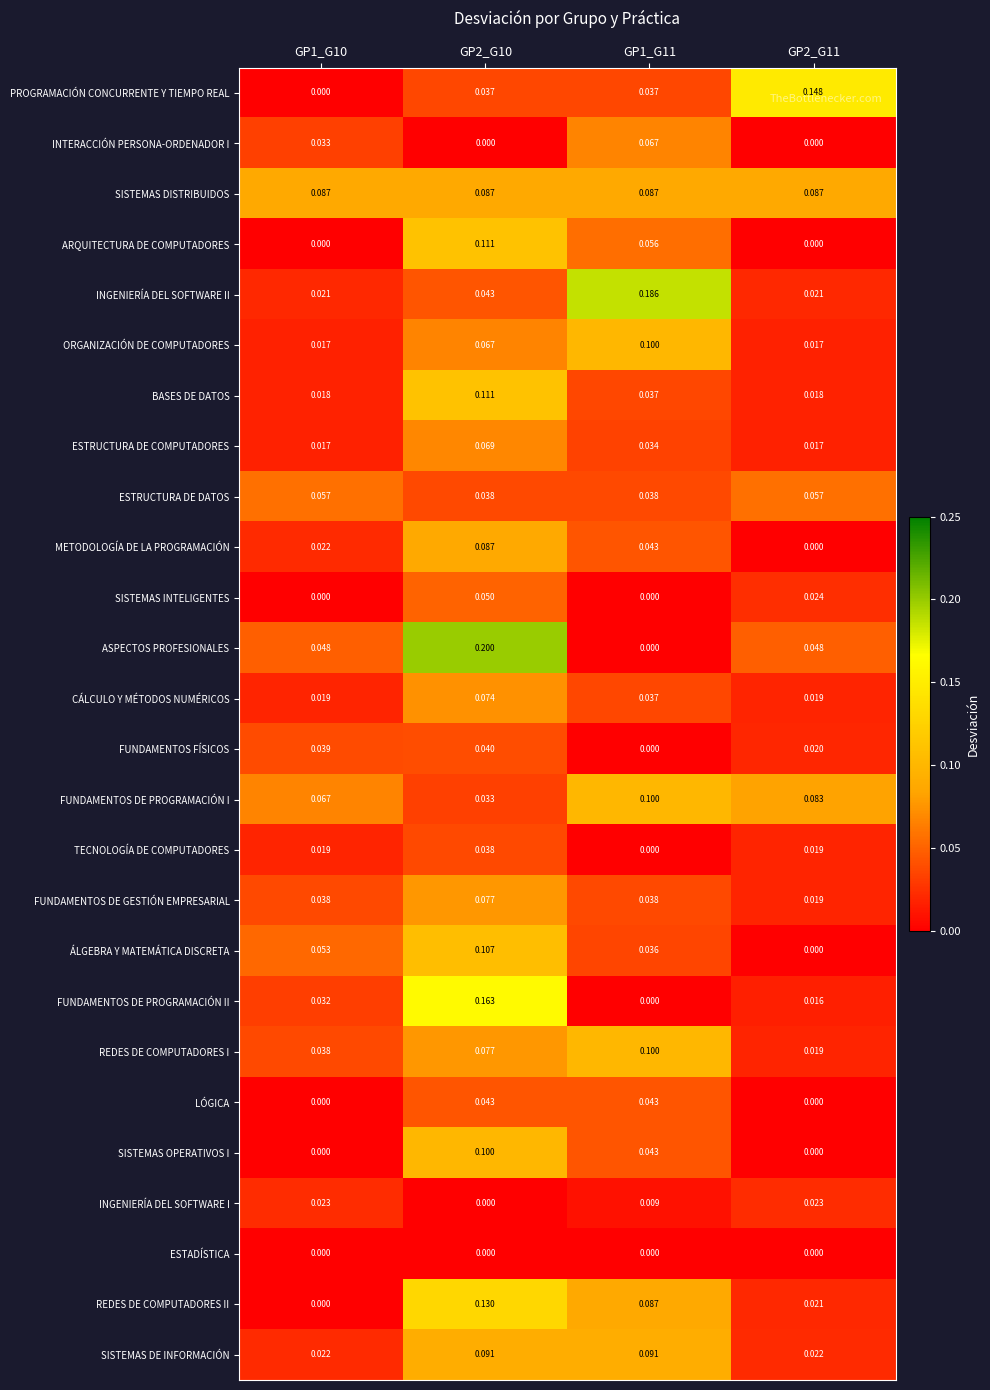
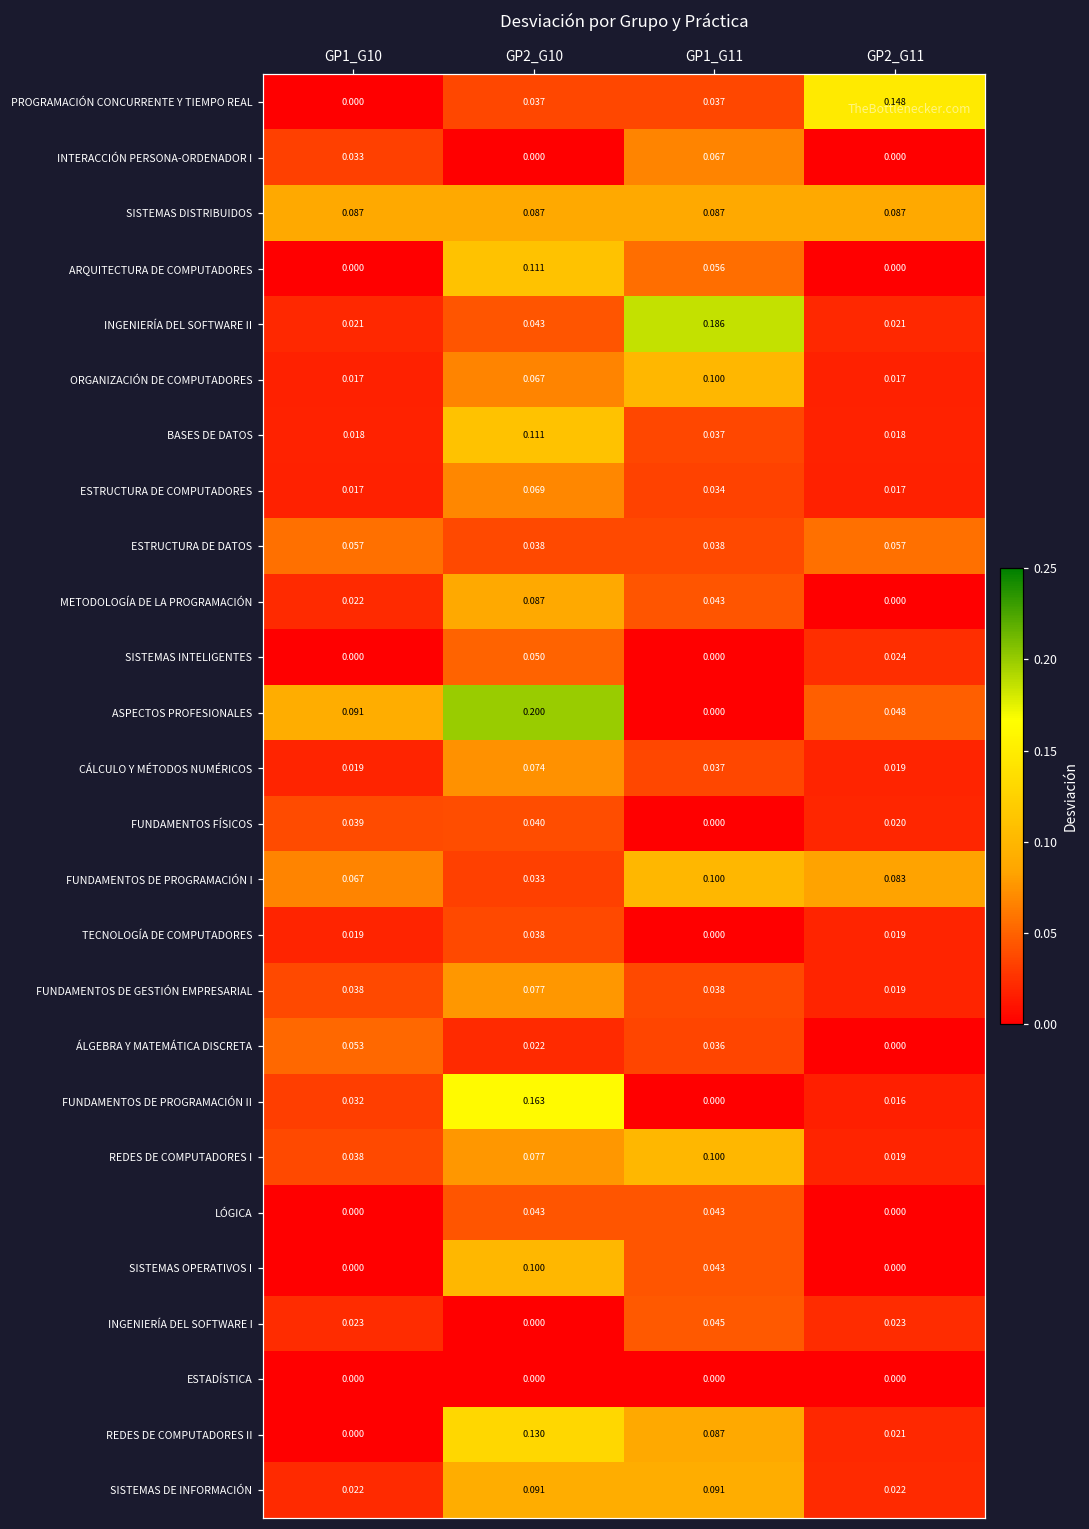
  {
    "PROGRAMACIÓN CONCURRENTE Y TIEMPO REAL": {
      "GP1_G10": 0.000,
      "GP2_G10": 0.037,
      "GP1_G11": 0.037
    },
    "INTERACCIÓN PERSONA-ORDENADOR I": {
      "GP1_G10": 0.033,
      "GP2_G10": 0.000,
      "GP1_G11": 0.067,
      "GP2_G11": 0.000
    },
    "SISTEMAS DISTRIBUIDOS": {
      "GP1_G10": 0.087,
      "GP2_G10": 0.087,
      "GP1_G11": 0.087,
      "GP2_G11": 0.087
    },
    "ARQUITECTURA DE COMPUTADORES": {
      "GP1_G10": 0.000,
      "GP2_G10": 0.111,
      "GP1_G11": 0.056,
      "GP2_G11": 0.000
    },
    "INGENIERÍA DEL SOFTWARE II": {
      "GP1_G10": 0.021,
      "GP2_G10": 0.043,
      "GP1_G11": 0.186,
      "GP2_G11": 0.021
    },
    "ORGANIZACIÓN DE COMPUTADORES": {
      "GP1_G10": 0.017,
      "GP2_G10": 0.067,
      "GP1_G11": 0.100,
      "GP2_G11": 0.017
    },
    "BASES DE DATOS": {
      "GP1_G10": 0.018,
      "GP2_G10": 0.111,
      "GP1_G11": 0.037,
      "GP2_G11": 0.018
    },
    "ESTRUCTURA DE COMPUTADORES": {
      "GP1_G10": 0.017,
      "GP2_G10": 0.069,
      "GP1_G11": 0.034,
      "GP2_G11": 0.017
    },
    "ESTRUCTURA DE DATOS": {
      "GP1_G10": 0.057,
      "GP2_G10": 0.038,
      "GP1_G11": 0.038,
      "GP2_G11": 0.057
    },
    "METODOLOGÍA DE LA PROGRAMACIÓN": {
      "GP1_G10": 0.022,
      "GP2_G10": 0.087,
      "GP1_G11": 0.043,
      "GP2_G11": 0.000
    },
    "SISTEMAS INTELIGENTES": {
      "GP1_G10": 0.000,
      "GP2_G10": 0.050,
      "GP1_G11": 0.000,
      "GP2_G11": 0.024
    },
    "ASPECTOS PROFESIONALES": {
-     "GP1_G10": 0.048,
+     "GP1_G10": 0.091,
      "GP2_G10": 0.200,
      "GP1_G11": 0.000,
      "GP2_G11": 0.048
    },
    "CÁLCULO Y MÉTODOS NUMÉRICOS": {
      "GP1_G10": 0.019,
      "GP2_G10": 0.074,
      "GP1_G11": 0.037,
      "GP2_G11": 0.019
    },
    "FUNDAMENTOS FÍSICOS": {
      "GP1_G10": 0.039,
      "GP2_G10": 0.040,
      "GP1_G11": 0.000,
      "GP2_G11": 0.020
    },
    "FUNDAMENTOS DE PROGRAMACIÓN I": {
      "GP1_G10": 0.067,
      "GP2_G10": 0.033,
      "GP1_G11": 0.100,
      "GP2_G11": 0.083
    },
    "TECNOLOGÍA DE COMPUTADORES": {
      "GP1_G10": 0.019,
      "GP2_G10": 0.038,
      "GP1_G11": 0.000,
      "GP2_G11": 0.019
    },
    "FUNDAMENTOS DE GESTIÓN EMPRESARIAL": {
      "GP1_G10": 0.038,
      "GP2_G10": 0.077,
      "GP1_G11": 0.038,
      "GP2_G11": 0.019
    },
    "ÁLGEBRA Y MATEMÁTICA DISCRETA": {
      "GP1_G10": 0.053,
-     "GP2_G10": 0.107,
+     "GP2_G10": 0.022,
      "GP1_G11": 0.036,
      "GP2_G11": 0.000
    },
    "FUNDAMENTOS DE PROGRAMACIÓN II": {
      "GP1_G10": 0.032,
      "GP2_G10": 0.163,
      "GP1_G11": 0.000,
      "GP2_G11": 0.016
    },
    "REDES DE COMPUTADORES I": {
      "GP1_G10": 0.038,
      "GP2_G10": 0.077,
      "GP1_G11": 0.100,
      "GP2_G11": 0.019
    },
    "LÓGICA": {
      "GP1_G10": 0.000,
      "GP2_G10": 0.043,
      "GP1_G11": 0.043,
      "GP2_G11": 0.000
    },
    "SISTEMAS OPERATIVOS I": {
      "GP1_G10": 0.000,
      "GP2_G10": 0.100,
      "GP1_G11": 0.043,
      "GP2_G11": 0.000
    },
    "INGENIERÍA DEL SOFTWARE I": {
      "GP1_G10": 0.023,
      "GP2_G10": 0.000,
-     "GP1_G11": 0.009,
+     "GP1_G11": 0.045,
      "GP2_G11": 0.023
    },
    "ESTADÍSTICA": {
      "GP1_G10": 0.000,
      "GP2_G10": 0.000,
      "GP1_G11": 0.000,
      "GP2_G11": 0.000
    },
    "REDES DE COMPUTADORES II": {
      "GP1_G10": 0.000,
      "GP2_G10": 0.130,
      "GP1_G11": 0.087,
      "GP2_G11": 0.021
    },
    "SISTEMAS DE INFORMACIÓN": {
      "GP1_G10": 0.022,
      "GP2_G10": 0.091,
      "GP1_G11": 0.091,
      "GP2_G11": 0.022
    }
  }
